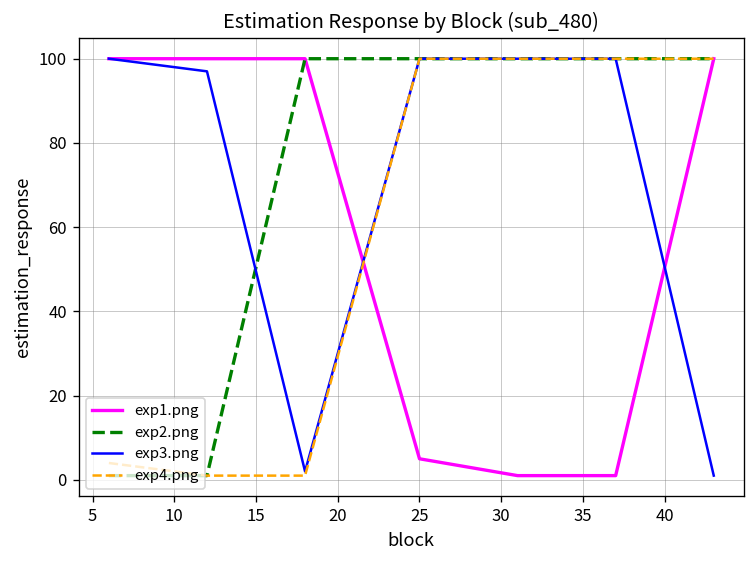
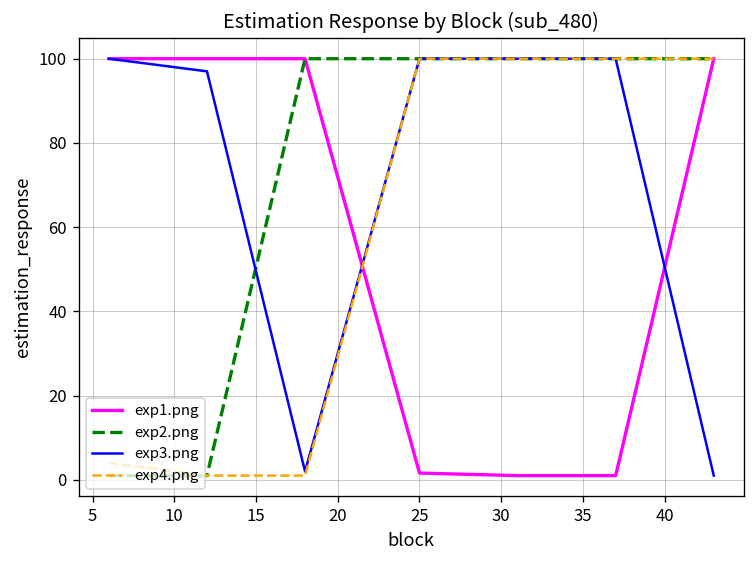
  {
    "exp1.png": {
-     "25": 5
+     "25": 2
    }
  }
